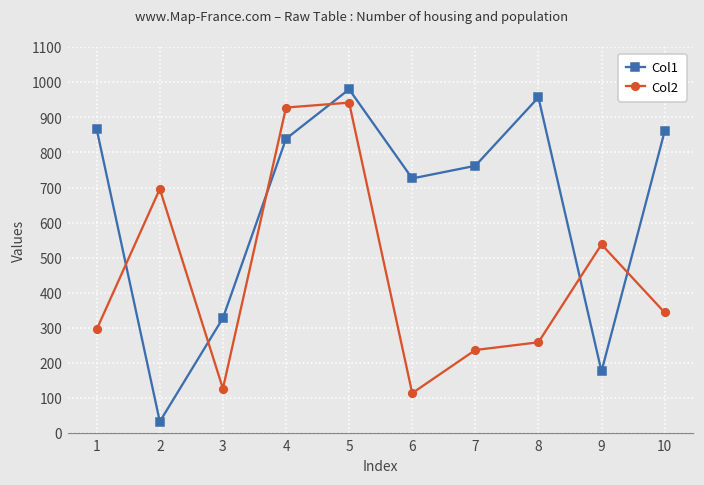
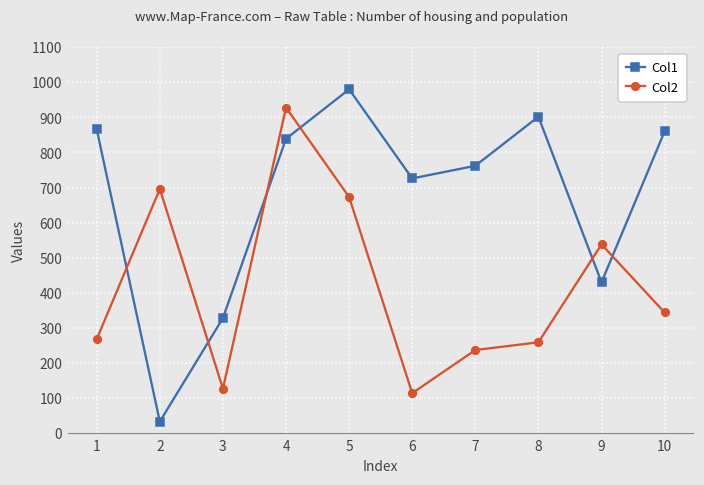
  {
    "Col1": {
      "1": 870,
      "2": 30,
      "3": 330,
      "4": 840,
      "5": 980,
      "6": 730,
      "7": 760,
-     "8": 960,
-     "9": 180,
+     "8": 900,
+     "9": 430,
      "10": 860
    },
    "Col2": {
-     "1": 300,
+     "1": 270,
      "2": 700,
      "3": 130,
      "4": 930,
-     "5": 940,
+     "5": 670,
      "6": 110,
      "7": 240,
      "8": 260,
      "9": 540,
      "10": 340
    }
  }
